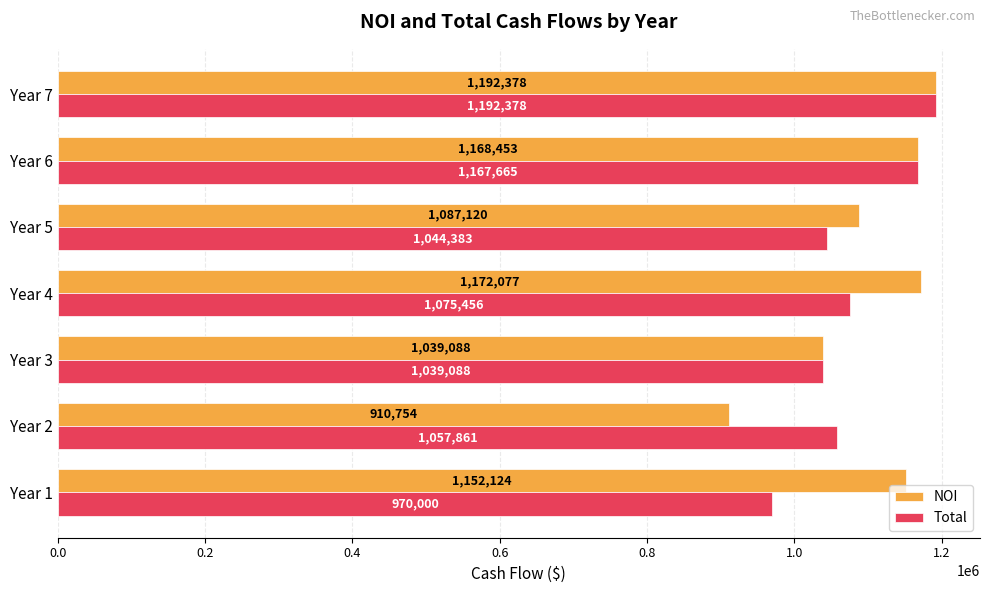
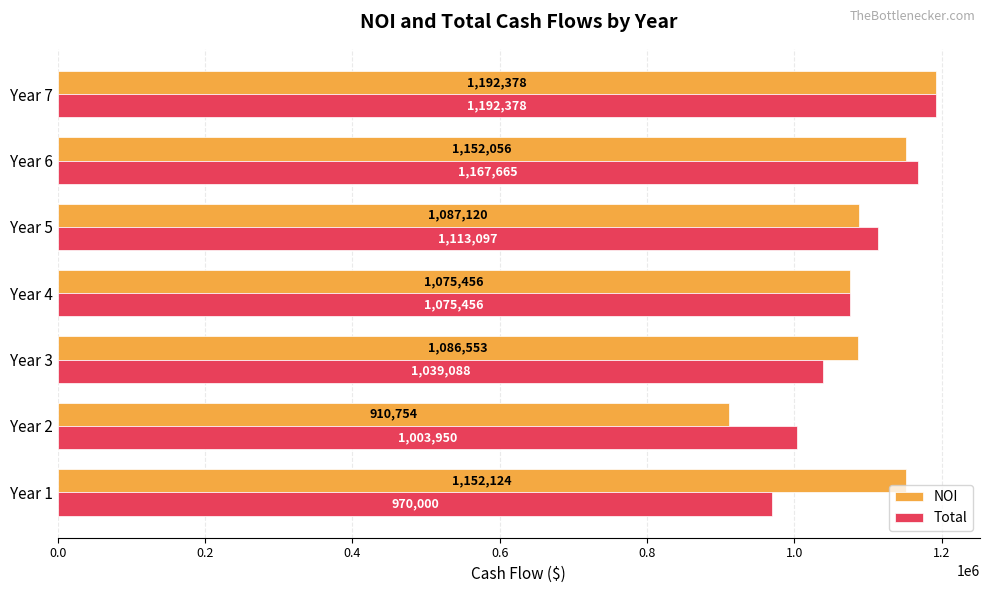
  {
    "NOI": {
      "Year 7": "1,192,378",
-     "Year 6": "1,168,453",
+     "Year 6": "1,152,056",
      "Year 5": "1,087,120",
-     "Year 4": "1,172,077",
-     "Year 3": "1,039,088",
+     "Year 4": "1,075,456",
+     "Year 3": "1,086,553",
      "Year 2": "910,754",
      "Year 1": "1,152,124"
    },
    "Total": {
      "Year 7": "1,192,378",
      "Year 6": "1,167,665",
-     "Year 5": "1,044,383",
+     "Year 5": "1,113,097",
      "Year 4": "1,075,456",
      "Year 3": "1,039,088",
-     "Year 2": "1,057,861",
+     "Year 2": "1,003,950",
      "Year 1": "970,000"
    }
  }
